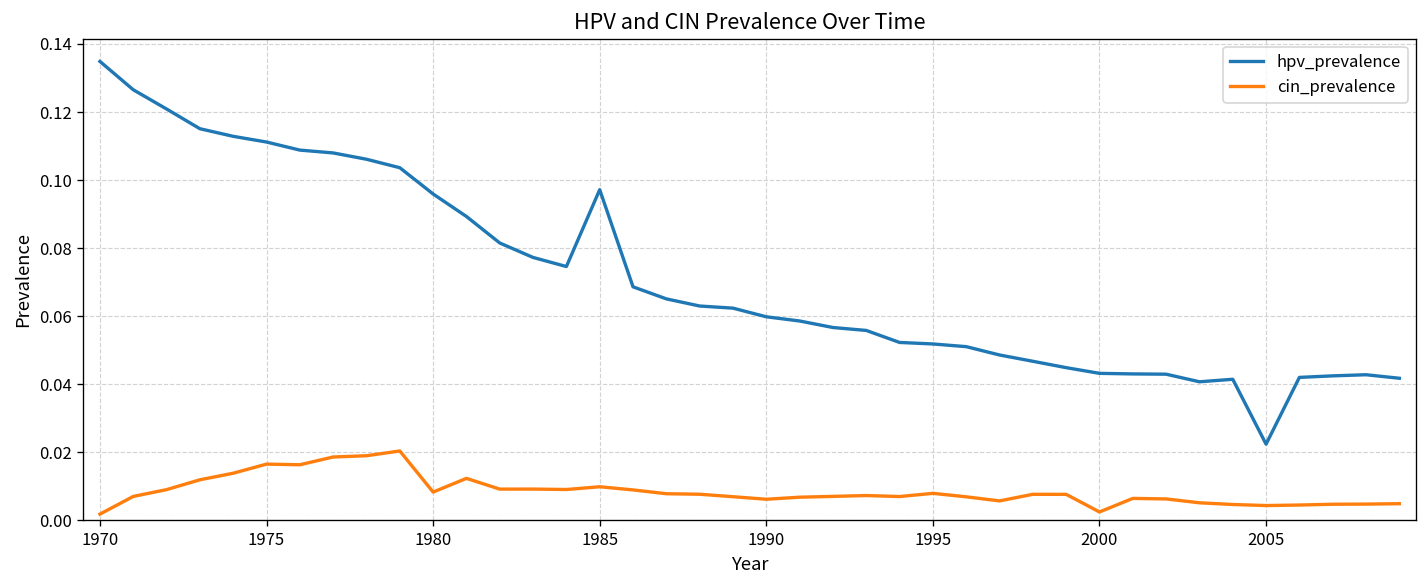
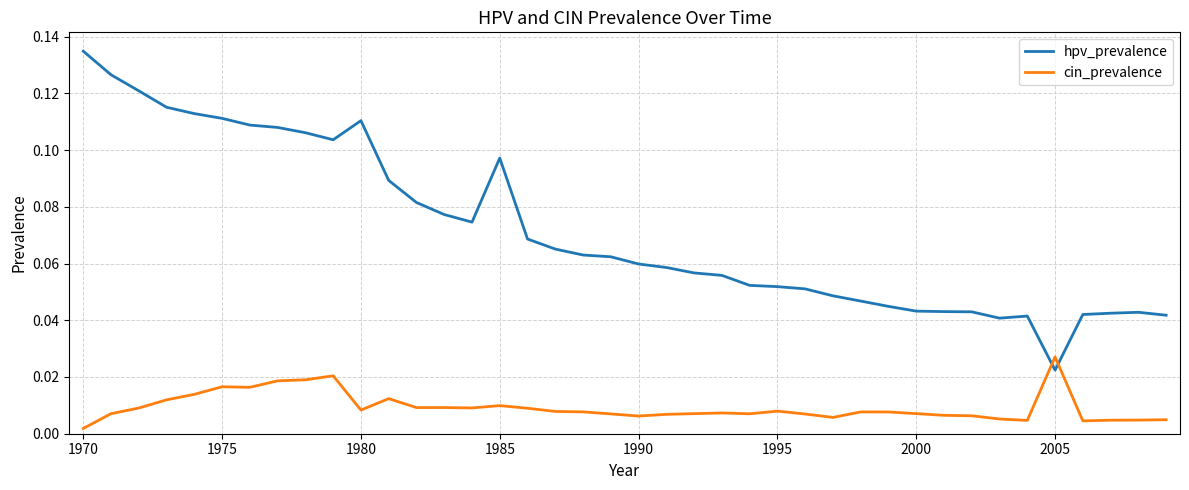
  {
    "hpv_prevalence": {
      "1970": 0.135,
      "1975": 0.111,
-     "1980": 0.096,
+     "1980": 0.110,
      "1985": 0.097,
      "1990": 0.060,
      "1995": 0.052,
      "2000": 0.043,
      "2005": 0.022
    },
    "cin_prevalence": {
      "1970": 0.002,
      "1975": 0.017,
      "1980": 0.008,
      "1985": 0.010,
      "1990": 0.006,
      "1995": 0.008,
-     "2000": 0.002,
-     "2005": 0.004
+     "2000": 0.007,
+     "2005": 0.027
    }
  }
